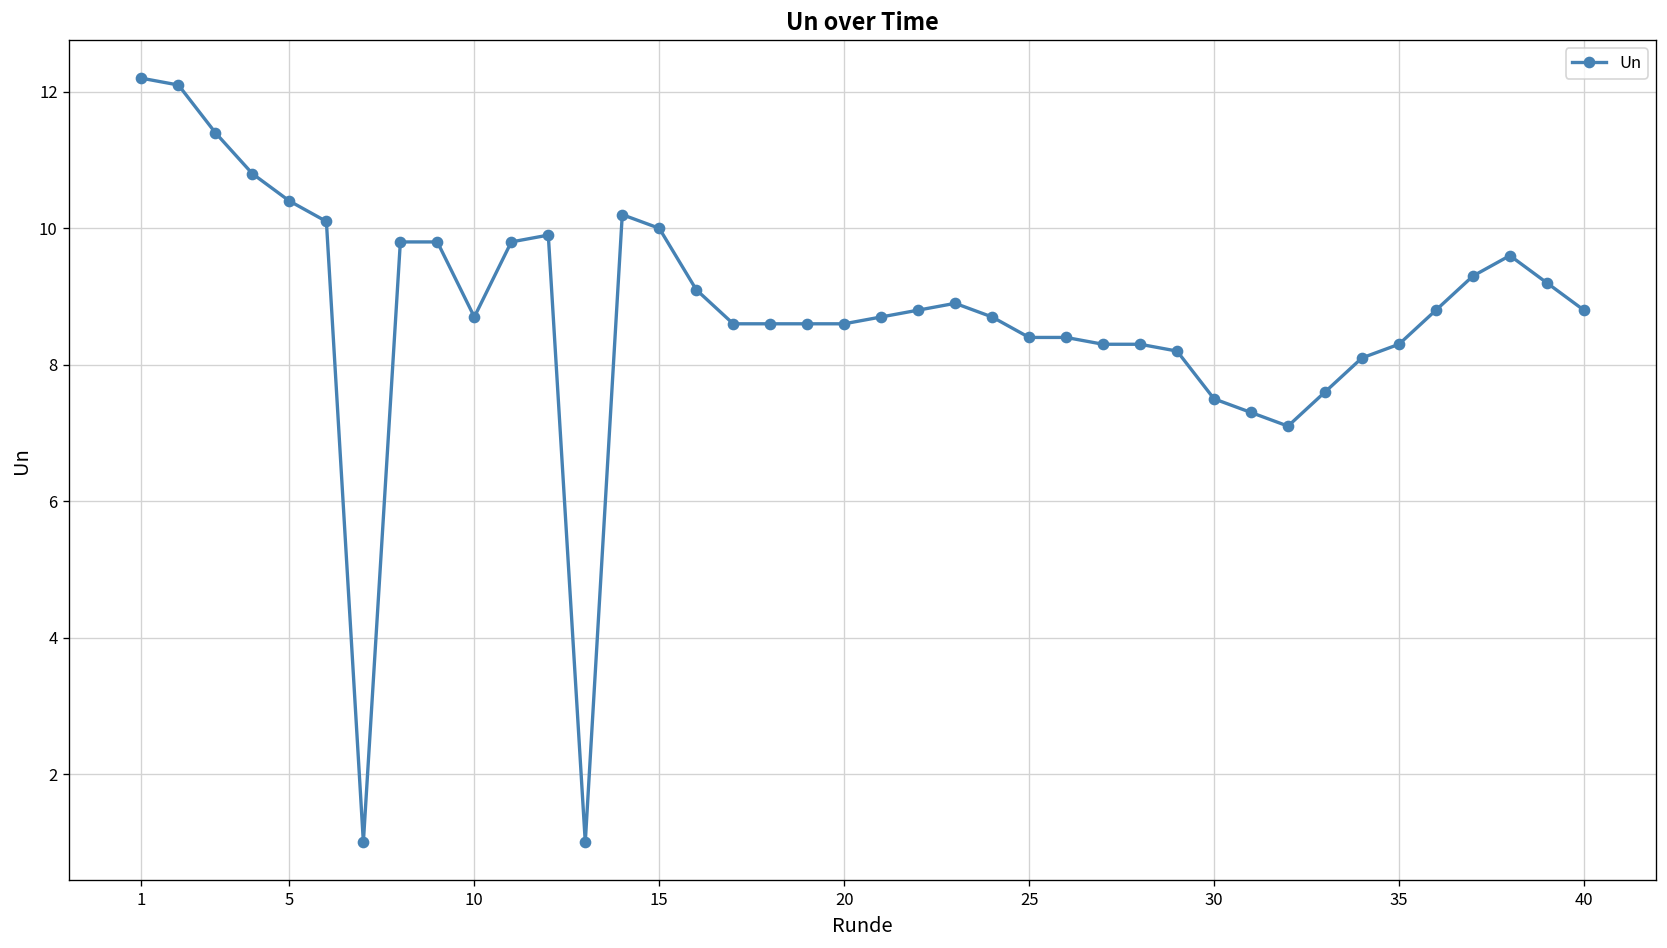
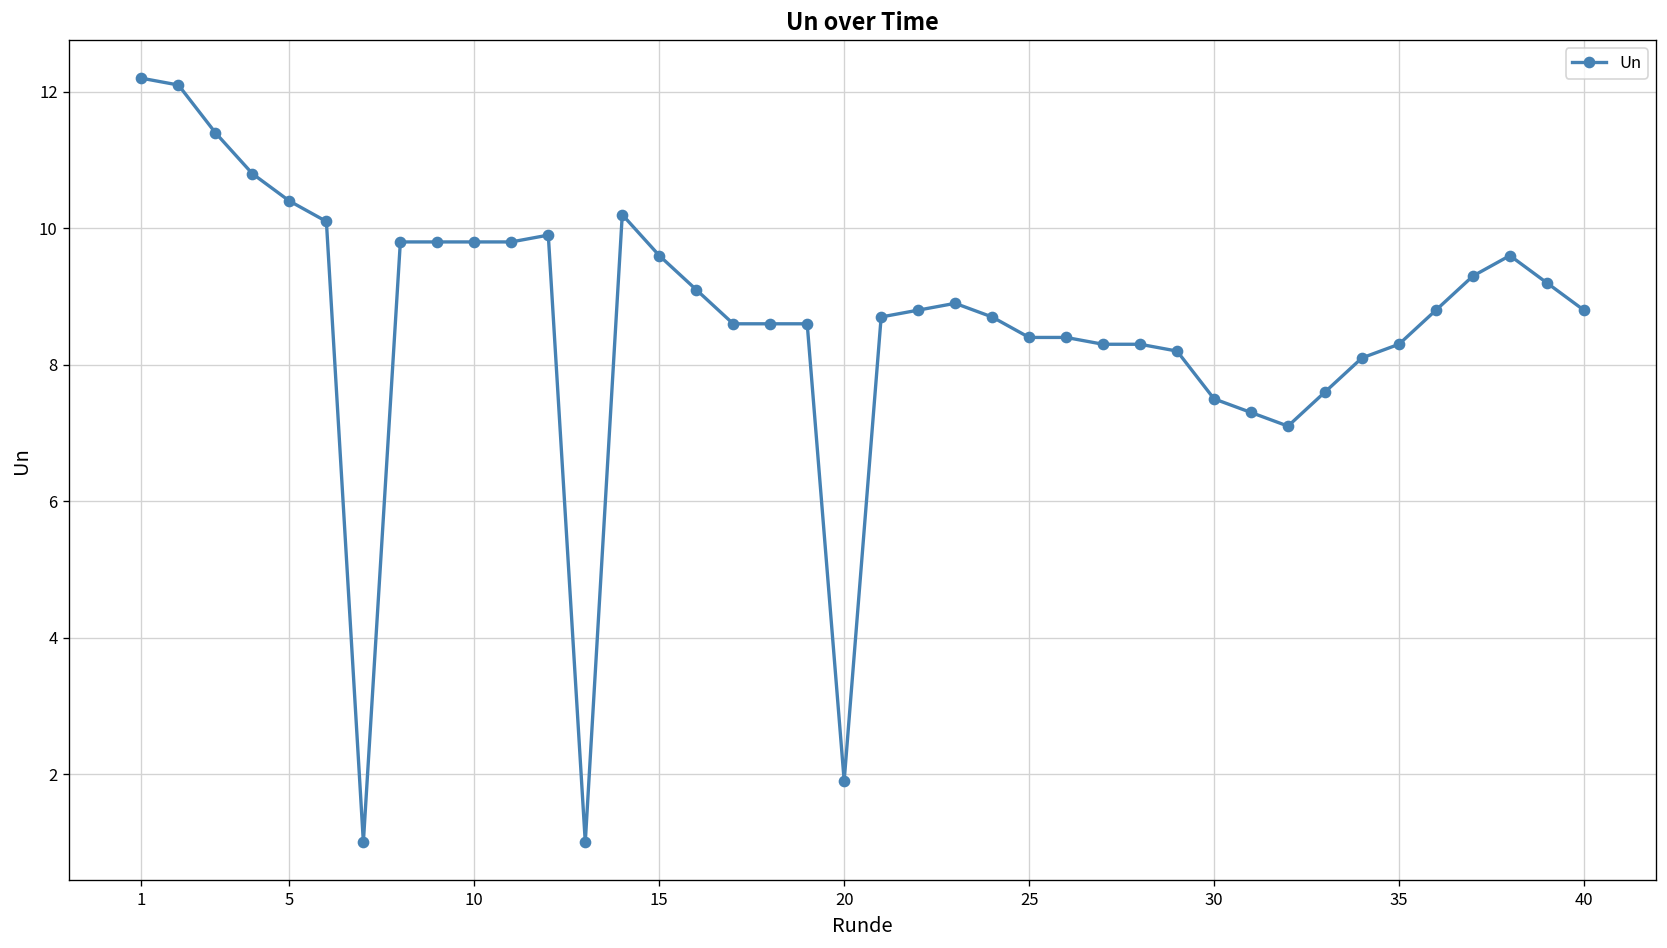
  {
    "1": 12.2,
    "5": 10.4,
-   "10": 8.7,
-   "15": 10.0,
-   "20": 8.6,
+   "10": 9.8,
+   "15": 9.6,
+   "20": 1.9,
    "25": 8.4,
    "30": 7.5,
    "35": 8.3,
    "40": 8.8
  }
